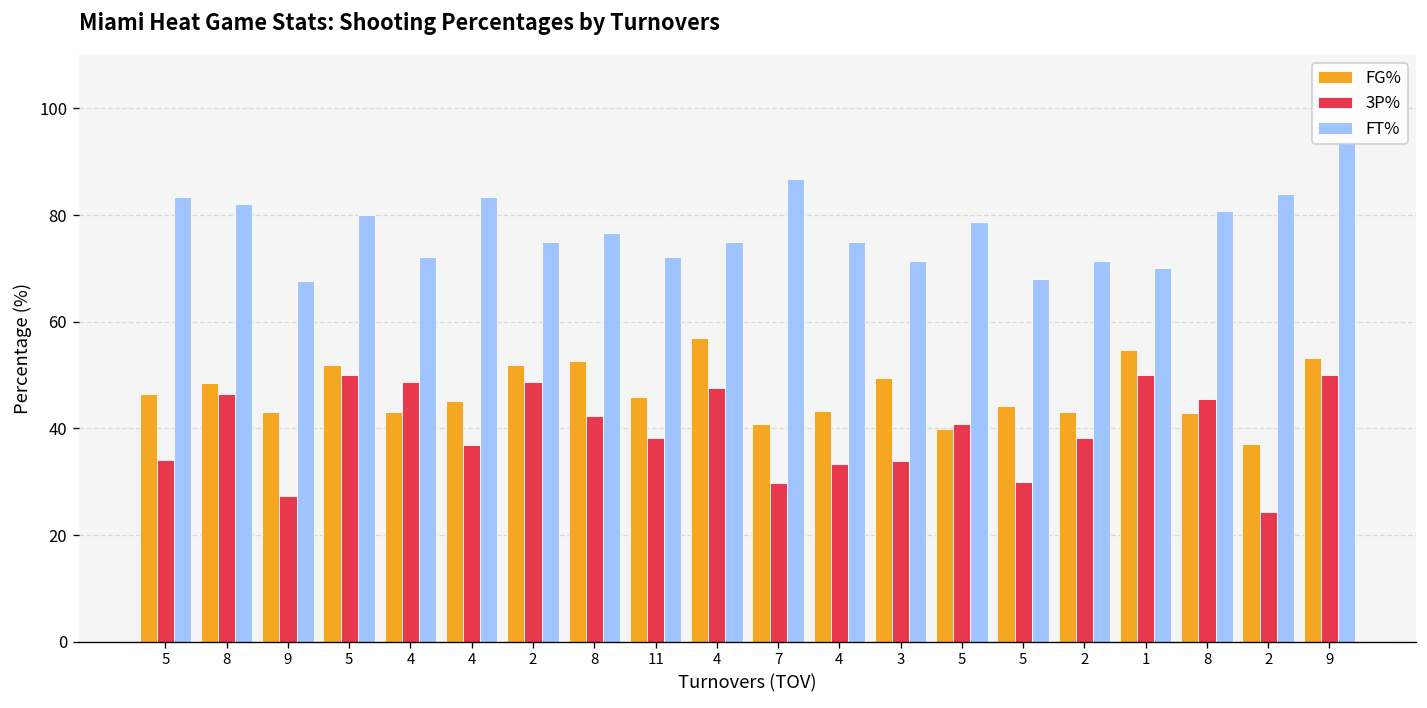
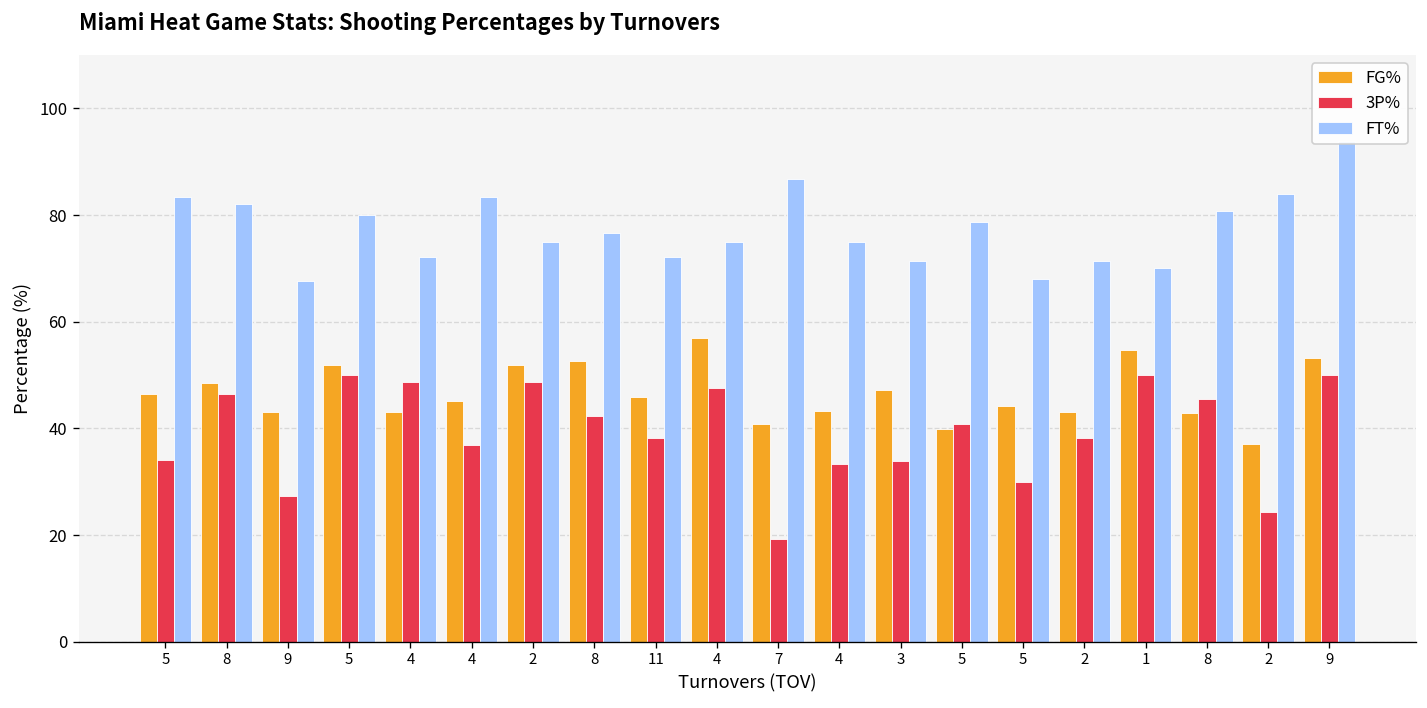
  {
    "FG%": {
      "11": 46,
      "7": 41,
-     "3": 49,
+     "3": 47,
      "1": 55
    },
    "3P%": {
      "11": 38,
-     "7": 30,
+     "7": 19,
      "3": 34,
      "1": 50
    },
    "FT%": {
      "11": 72,
      "7": 87,
      "3": 71,
      "1": 70
    }
  }
